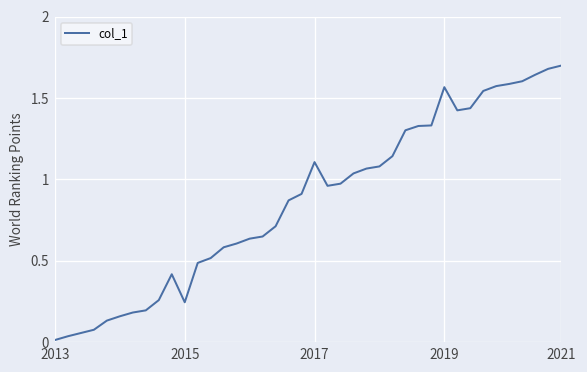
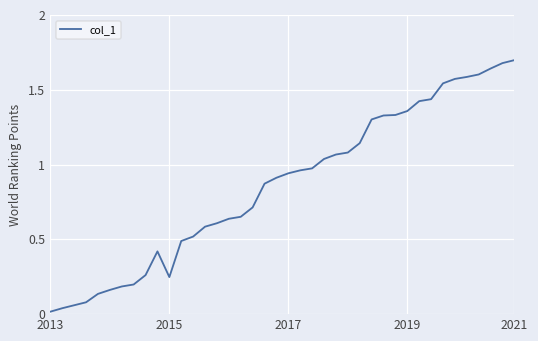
  {
    "2013": 0.01,
    "2015": 0.25,
-   "2017": 1.11,
-   "2019": 1.57,
+   "2017": 0.94,
+   "2019": 1.36,
    "2021": 1.70
  }
